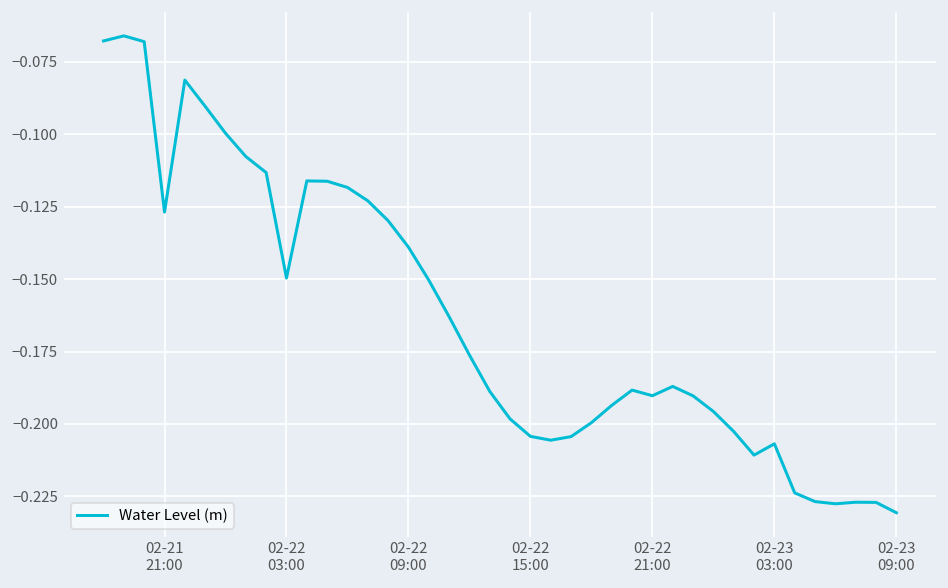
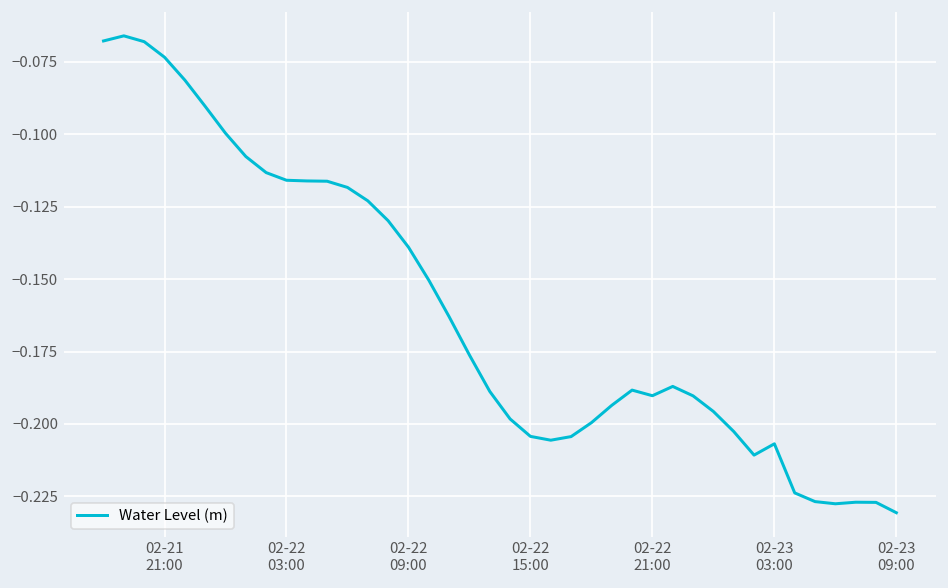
  {
-   "02-21 21:00": -0.127,
-   "02-22 03:00": -0.150,
+   "02-21 21:00": -0.074,
+   "02-22 03:00": -0.116,
    "02-22 09:00": -0.139,
    "02-22 15:00": -0.204,
    "02-22 21:00": -0.190,
    "02-23 03:00": -0.207,
    "02-23 09:00": -0.231
  }
